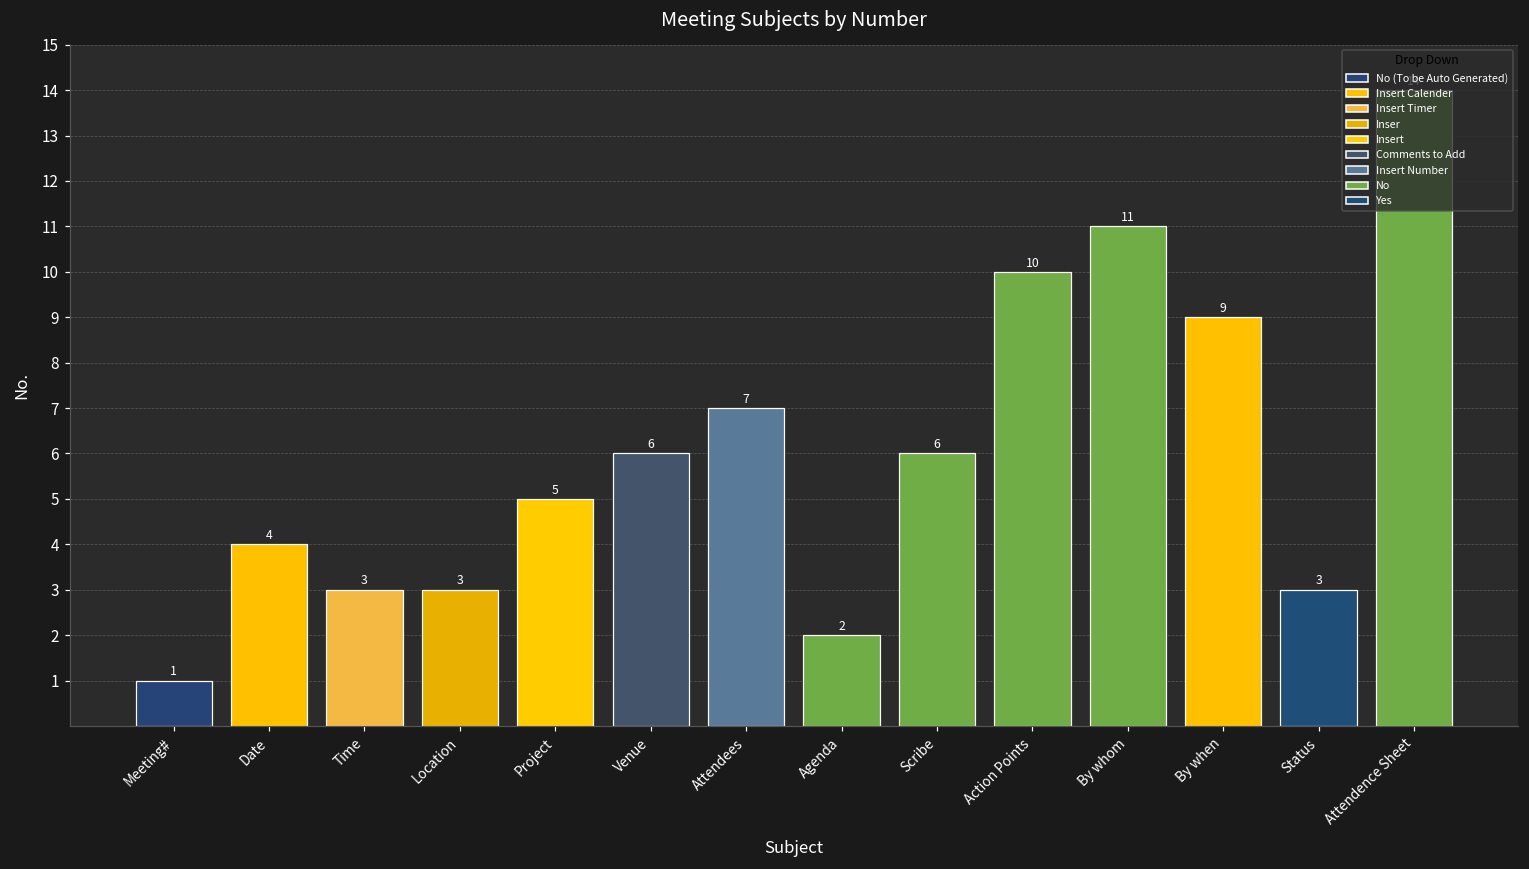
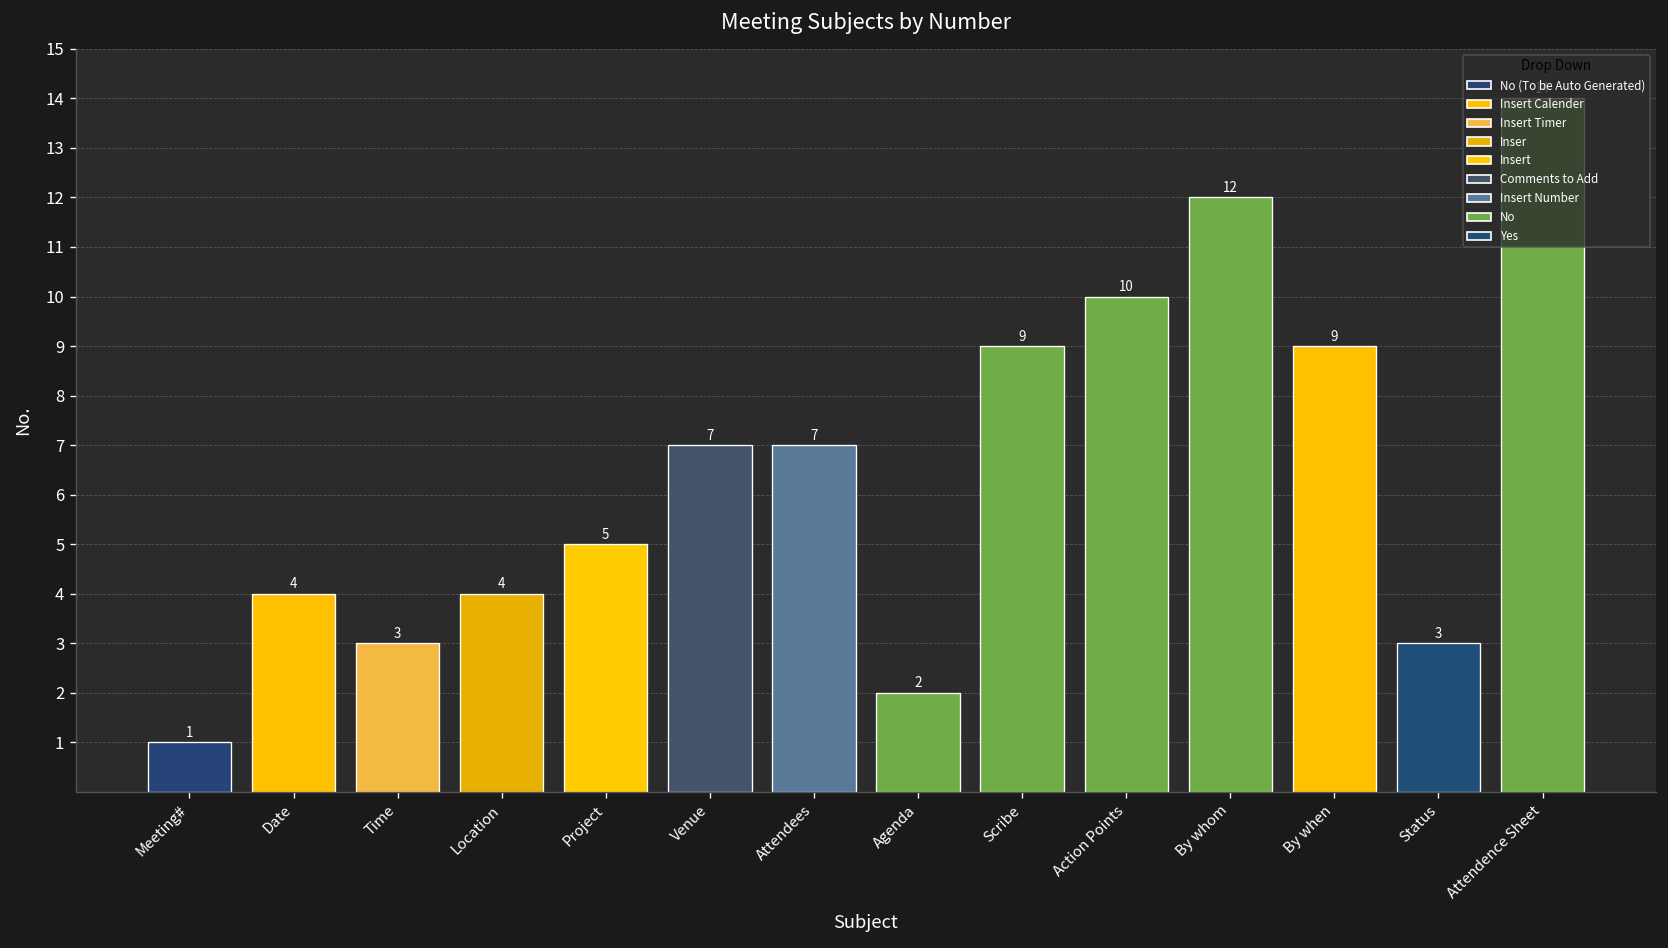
  {
    "Meeting#": 1,
    "Date": 4,
    "Time": 3,
-   "Location": 3,
+   "Location": 4,
    "Project": 5,
-   "Venue": 6,
+   "Venue": 7,
    "Attendees": 7,
    "Agenda": 2,
-   "Scribe": 6,
+   "Scribe": 9,
    "Action Points": 10,
-   "By whom": 11,
+   "By whom": 12,
    "By when": 9,
    "Status": 3
  }
